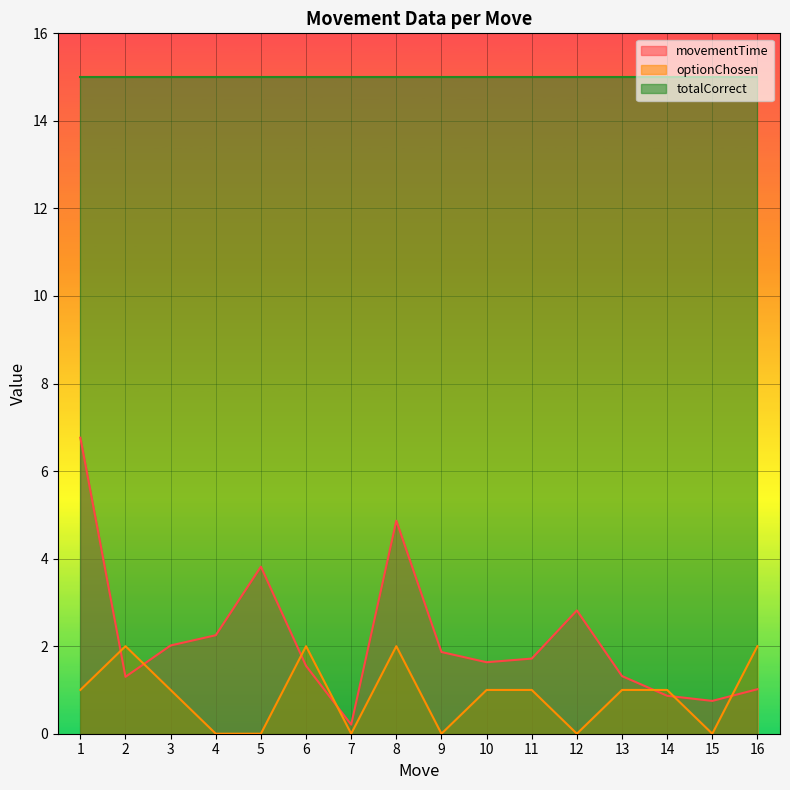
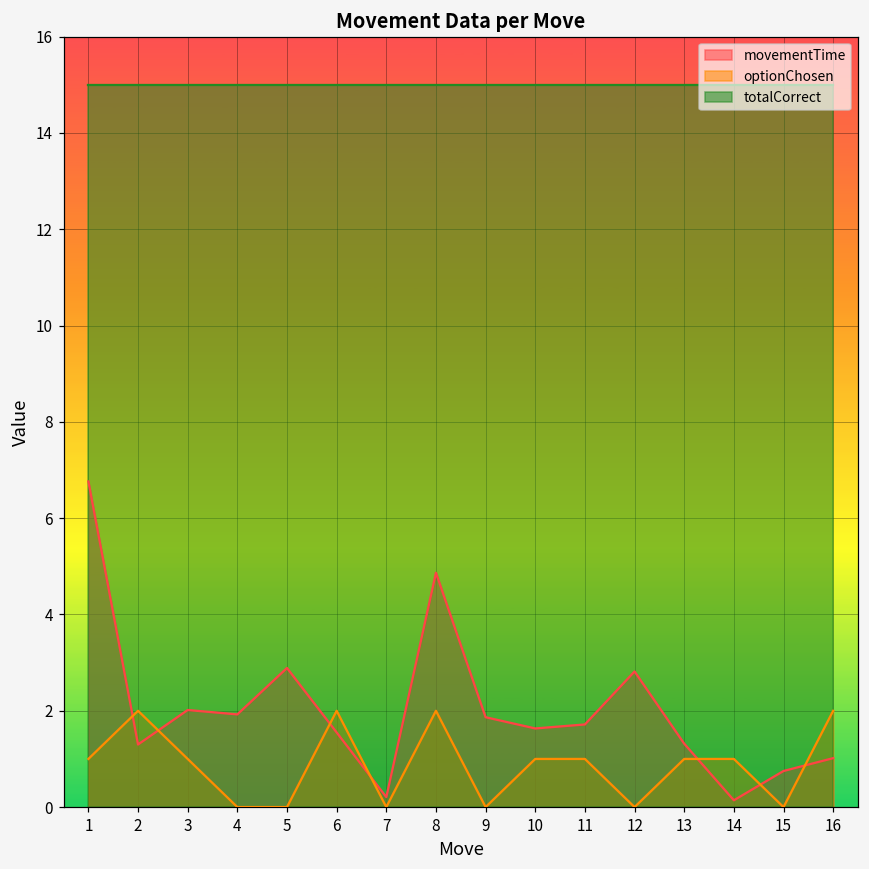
  {
    "movementTime": {
      "1": 6.8,
      "2": 1.3,
      "3": 2.0,
-     "4": 2.2,
-     "5": 3.8,
+     "4": 1.9,
+     "5": 2.9,
      "6": 1.6,
      "7": 0.2,
      "8": 4.9,
      "9": 1.9,
      "10": 1.6,
      "11": 1.7,
      "12": 2.8,
      "13": 1.3,
-     "14": 0.9,
+     "14": 0.1,
      "15": 0.7,
      "16": 1.0
    },
    "optionChosen": {
      "1": 1.0,
      "2": 2.0,
      "3": 1.0,
      "4": 0.0,
      "5": 0.0,
      "6": 2.0,
      "7": 0.0,
      "8": 2.0,
      "9": 0.0,
      "10": 1.0,
      "11": 1.0,
      "12": 0.0,
      "13": 1.0,
      "14": 1.0,
      "15": 0.0,
      "16": 2.0
    },
    "totalCorrect": {
      "1": 15.0,
      "2": 15.0,
      "3": 15.0,
      "4": 15.0,
      "5": 15.0,
      "6": 15.0,
      "7": 15.0,
      "8": 15.0,
      "9": 15.0,
      "10": 15.0,
      "11": 15.0,
      "12": 15.0,
      "13": 15.0
    }
  }
